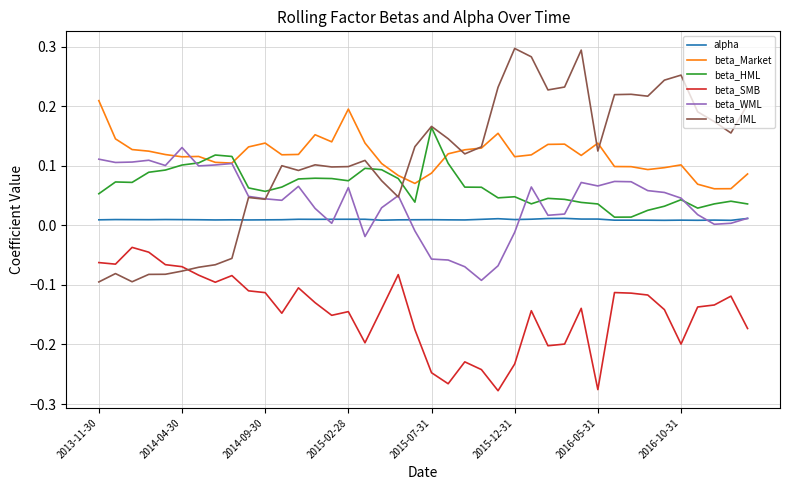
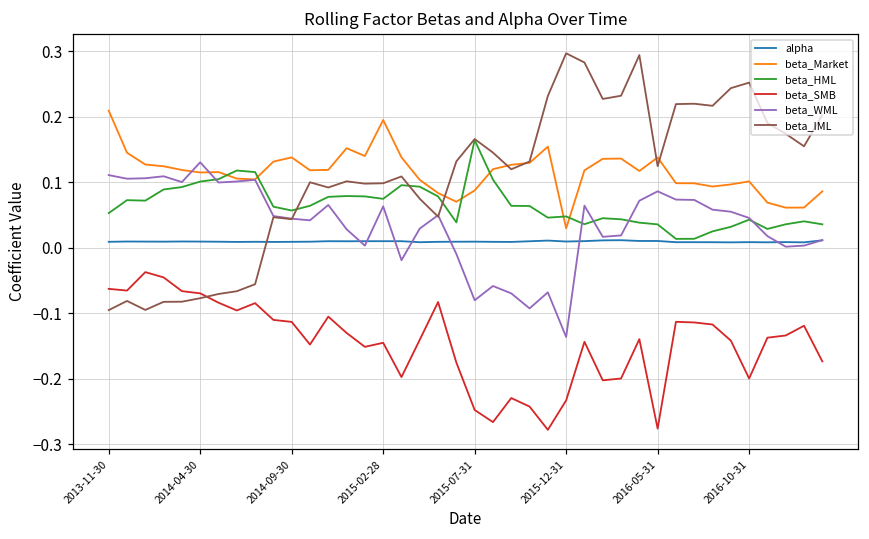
  {
    "alpha": {
      "2013-11-30": 0.01,
      "2014-04-30": 0.01,
      "2014-09-30": 0.01,
      "2015-02-28": 0.01,
      "2015-07-31": 0.01,
      "2015-12-31": 0.01,
      "2016-05-31": 0.01,
      "2016-10-31": 0.01
    },
    "beta_Market": {
      "2013-11-30": 0.21,
      "2014-04-30": 0.12,
      "2014-09-30": 0.14,
      "2015-02-28": 0.20,
      "2015-07-31": 0.09,
-     "2015-12-31": 0.12,
+     "2015-12-31": 0.03,
      "2016-05-31": 0.14,
      "2016-10-31": 0.10
    },
    "beta_HML": {
      "2013-11-30": 0.05,
      "2014-04-30": 0.10,
      "2014-09-30": 0.06,
      "2015-02-28": 0.07,
      "2015-12-31": 0.05,
      "2016-05-31": 0.04
    },
    "beta_SMB": {
      "2013-11-30": -0.06,
      "2014-04-30": -0.07,
      "2014-09-30": -0.11,
      "2015-02-28": -0.14,
      "2015-07-31": -0.25,
      "2015-12-31": -0.23,
      "2016-05-31": -0.28,
      "2016-10-31": -0.20
    },
    "beta_WML": {
      "2013-11-30": 0.11,
      "2014-04-30": 0.13,
      "2015-02-28": 0.06,
-     "2015-07-31": -0.06,
-     "2015-12-31": -0.01,
-     "2016-05-31": 0.07
+     "2015-07-31": -0.08,
+     "2015-12-31": -0.14,
+     "2016-05-31": 0.09
    },
    "beta_IML": {
      "2013-11-30": -0.09,
      "2014-04-30": -0.08,
      "2015-02-28": 0.10,
      "2015-12-31": 0.30,
      "2016-05-31": 0.12,
      "2016-10-31": 0.25
    }
  }
